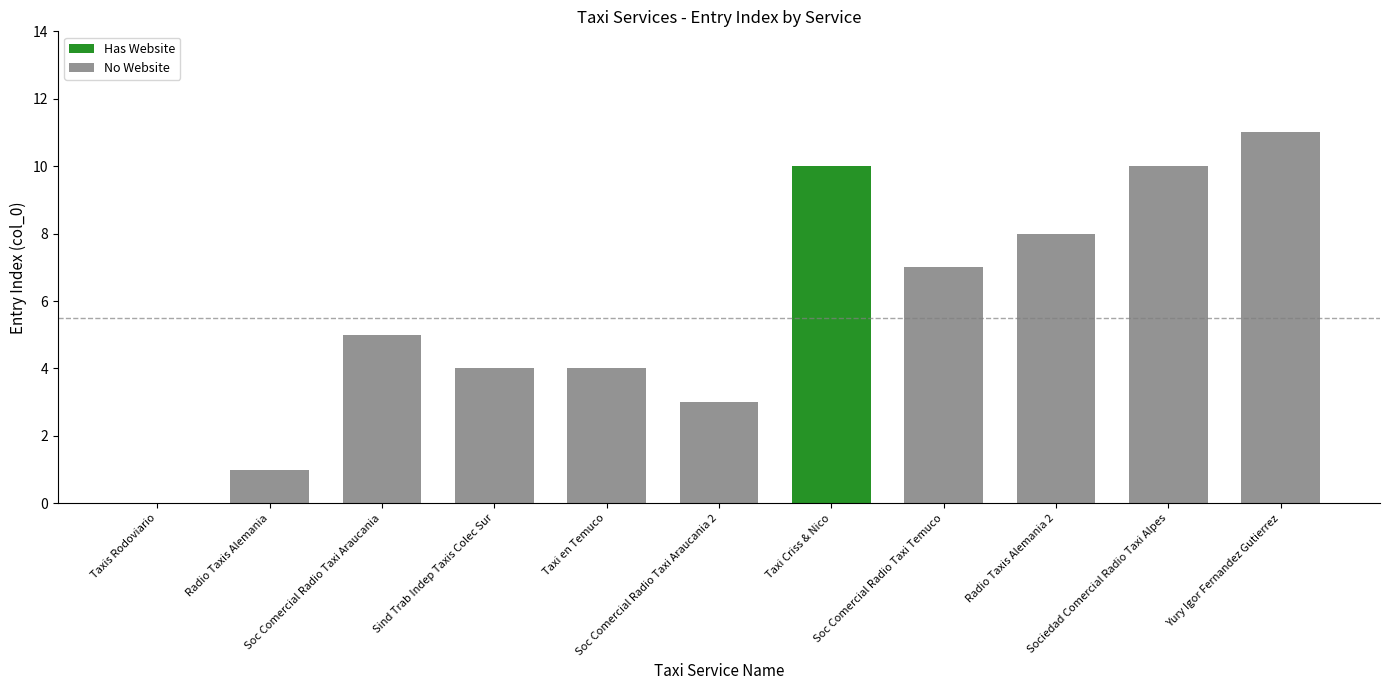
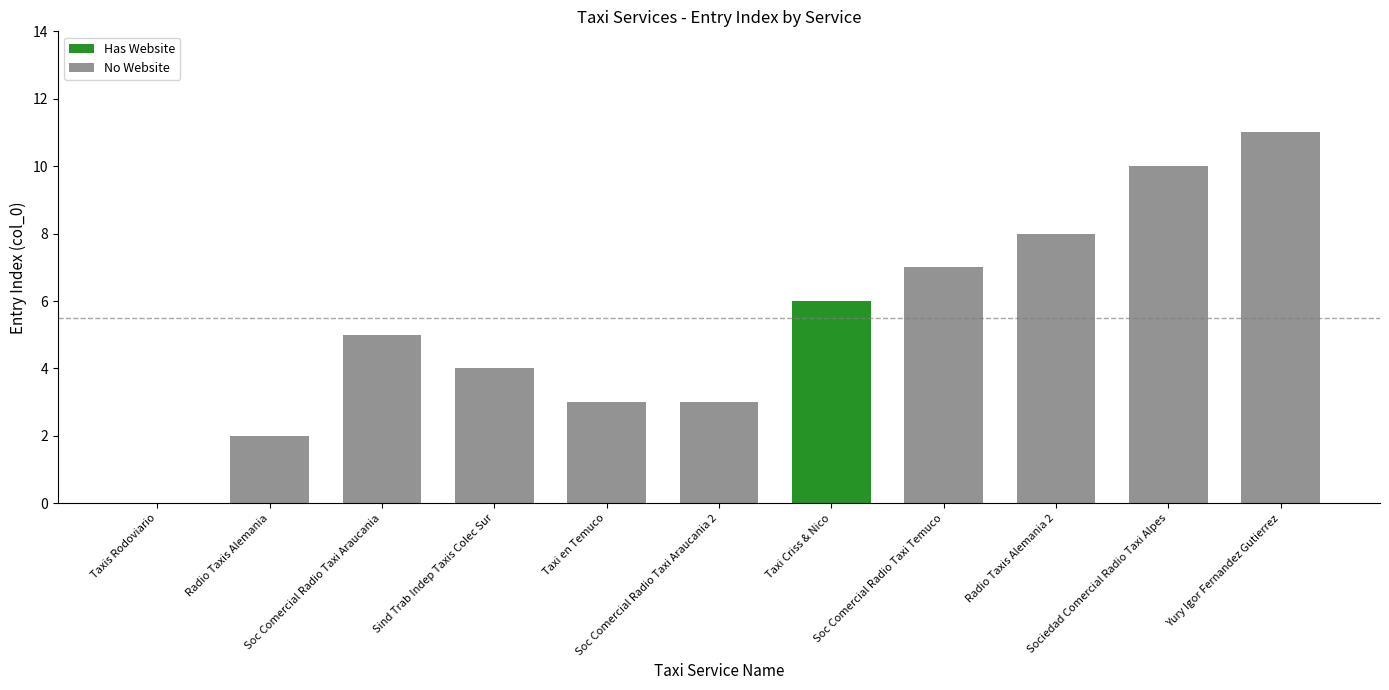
  {
    "Taxis Rodoviario": 0,
-   "Radio Taxis Alemania": 1,
+   "Radio Taxis Alemania": 2,
    "Soc Comercial Radio Taxi Araucania": 5,
    "Sind Trab Indep Taxis Colec Sur": 4,
-   "Taxi en Temuco": 4,
+   "Taxi en Temuco": 3,
    "Soc Comercial Radio Taxi Araucania 2": 3,
-   "Taxi Criss & Nico": 10,
+   "Taxi Criss & Nico": 6,
    "Soc Comercial Radio Taxi Temuco": 7,
    "Radio Taxis Alemania 2": 8,
    "Sociedad Comercial Radio Taxi Alpes": 10,
    "Yury Igor Fernandez Gutierrez": 11
  }
